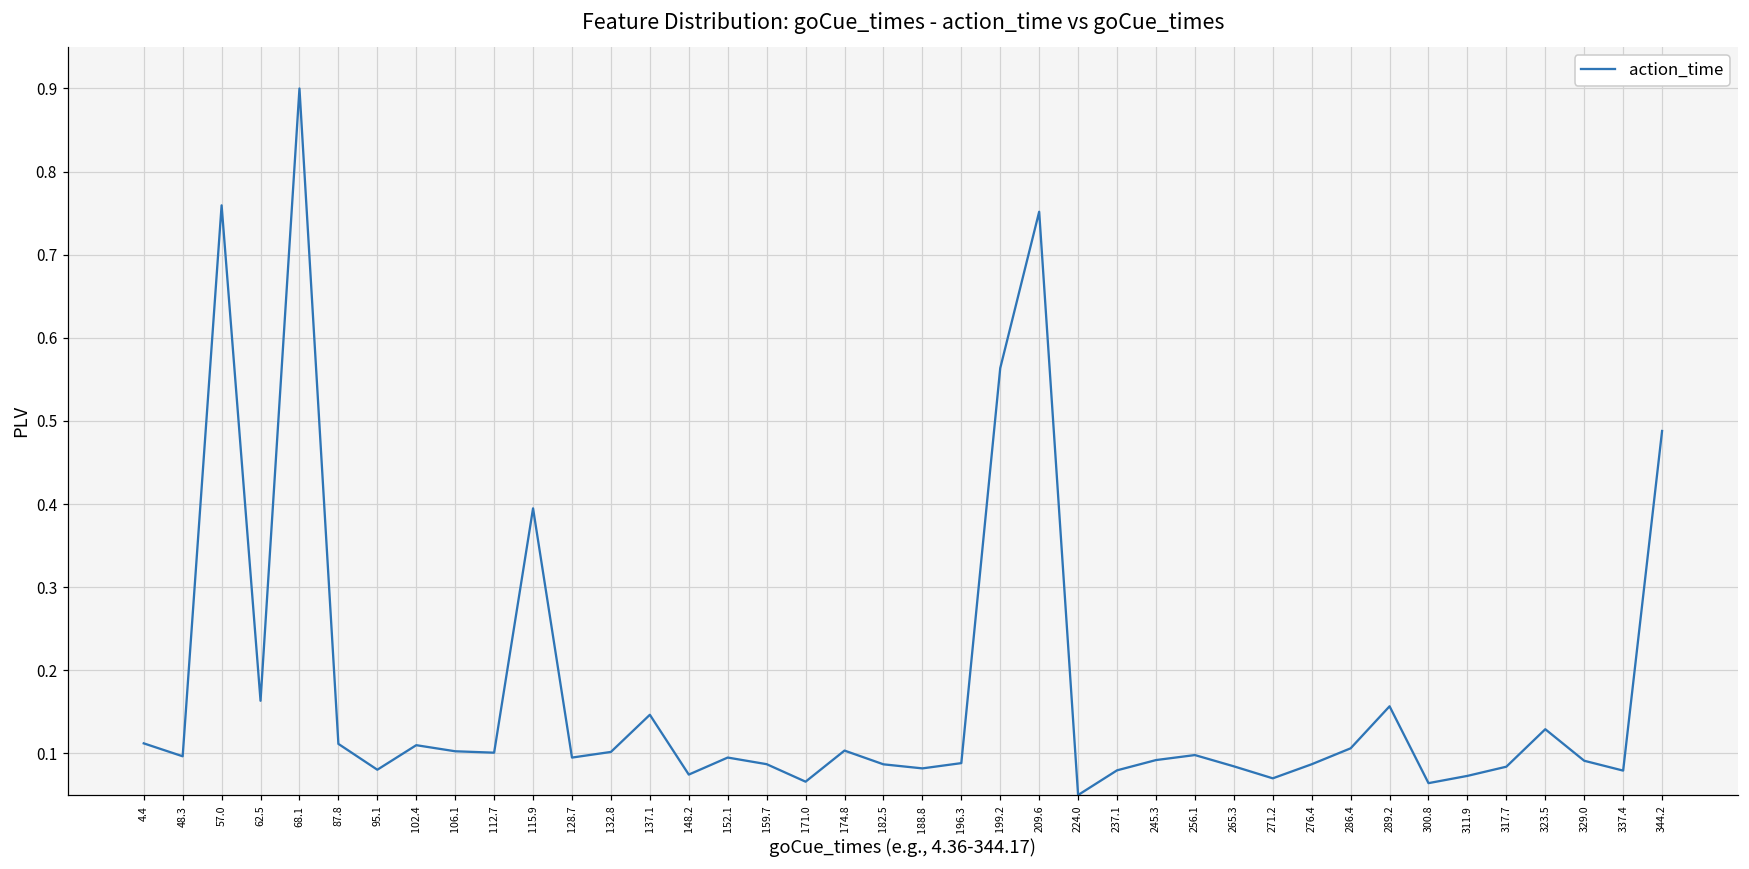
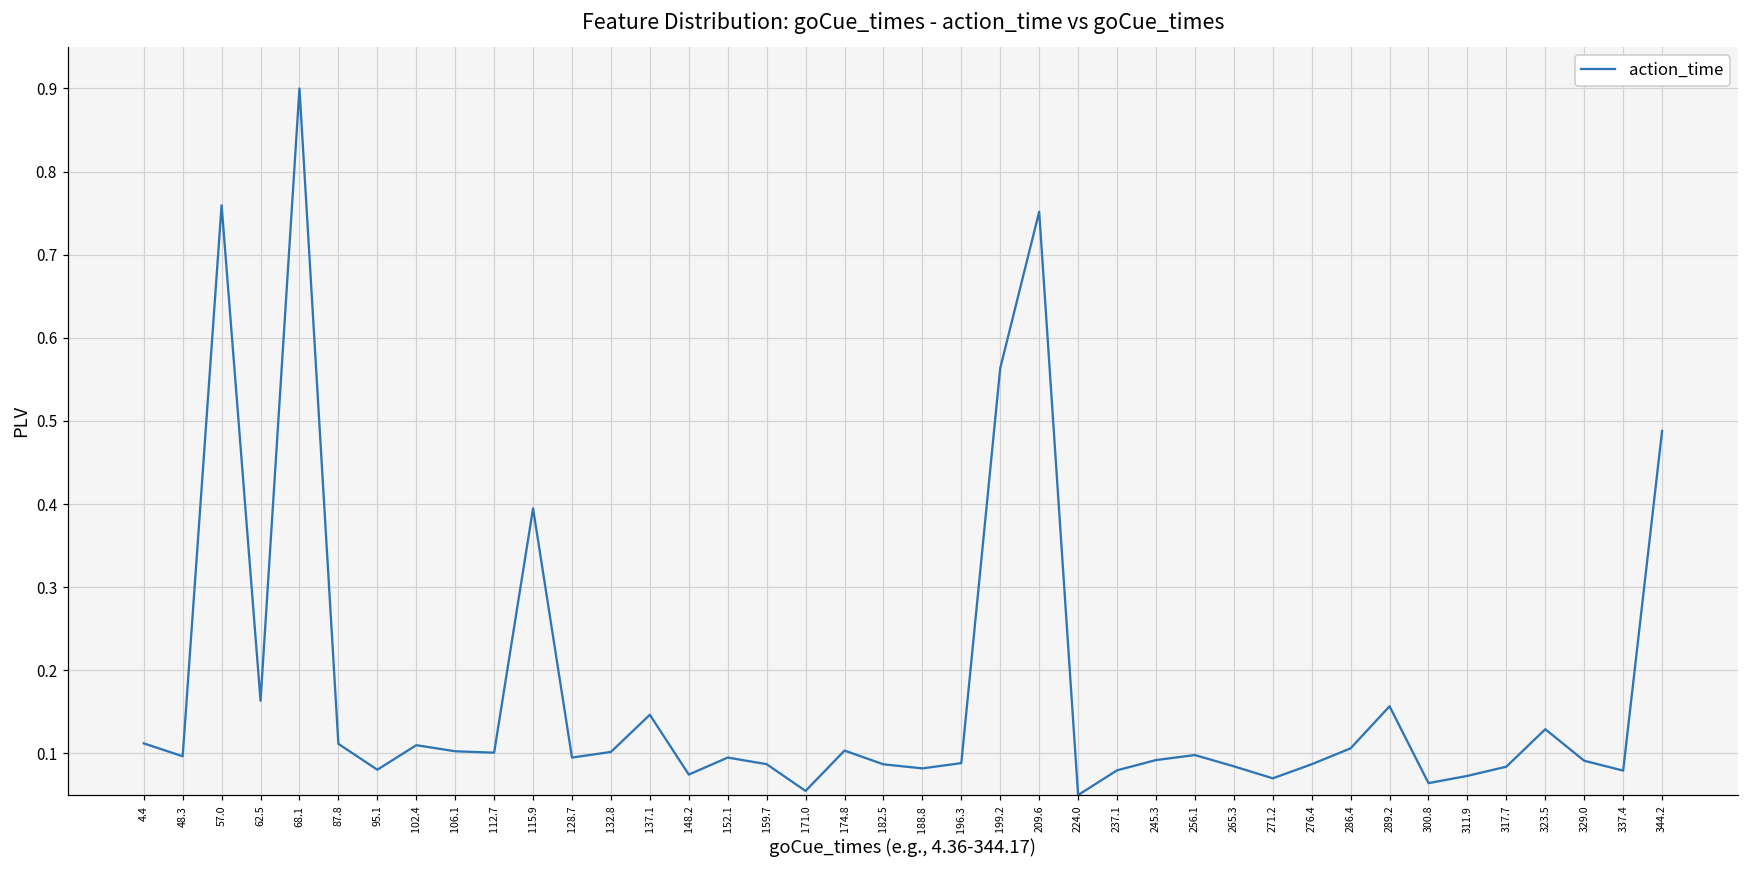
  {
    "4.4": 0.11,
    "48.3": 0.10,
    "57.0": 0.76,
    "62.5": 0.16,
    "68.1": 0.90,
    "87.8": 0.11,
    "95.1": 0.08,
    "102.4": 0.11,
    "106.1": 0.10,
    "112.7": 0.10,
    "115.9": 0.39,
    "128.7": 0.10,
    "132.8": 0.10,
    "137.1": 0.15,
    "148.2": 0.07,
    "152.1": 0.10,
    "159.7": 0.09,
-   "171.0": 0.07,
+   "171.0": 0.05,
    "174.8": 0.10,
    "182.5": 0.09,
    "188.8": 0.08,
    "196.3": 0.09,
    "199.2": 0.56,
    "209.6": 0.75,
    "224.0": 0.05,
    "237.1": 0.08,
    "245.3": 0.09,
    "256.1": 0.10,
    "265.3": 0.08,
    "271.2": 0.07,
    "276.4": 0.09,
    "286.4": 0.11,
    "289.2": 0.16,
    "300.8": 0.06,
    "311.9": 0.07,
    "317.7": 0.08,
    "323.5": 0.13,
    "329.0": 0.09,
    "337.4": 0.08,
    "344.2": 0.49
  }
